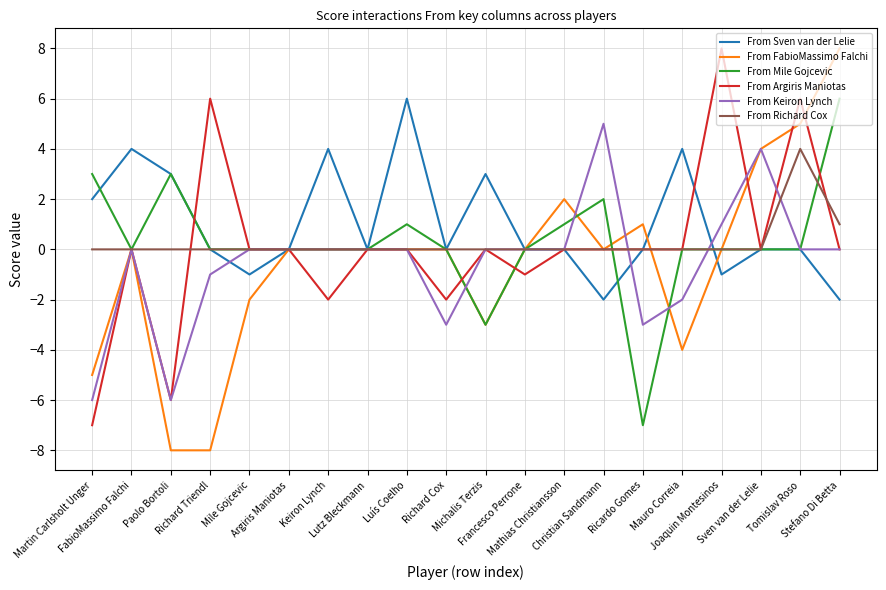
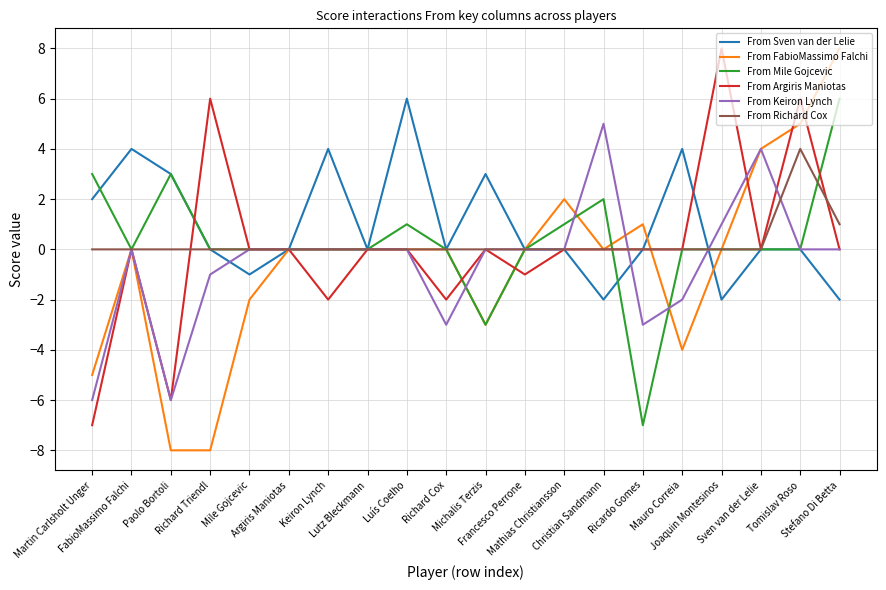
  {
    "From Sven van der Lelie": {
      "Martin Carlsholt Unger": 2,
      "FabioMassimo Falchi": 4,
      "Mile Gojcevic": -1,
      "Keiron Lynch": 4,
      "Luís Coelho": 6,
      "Michalis Terzis": 3,
      "Christian Sandmann": -2,
      "Mauro Correia": 4,
-     "Joaquin Montesinos": -1,
+     "Joaquin Montesinos": -2,
      "Stefano Di Betta": -2
    },
    "From FabioMassimo Falchi": {
      "Martin Carlsholt Unger": -5,
      "Paolo Bortoli": -8,
      "Richard Triendl": -8,
      "Mile Gojcevic": -2,
      "Mathias Christiansson": 2,
      "Ricardo Gomes": 1,
      "Mauro Correia": -4
    },
    "From Mile Gojcevic": {
      "Martin Carlsholt Unger": 3,
      "Luís Coelho": 1,
      "Mathias Christiansson": 1,
      "Christian Sandmann": 2,
      "Ricardo Gomes": -7
    },
    "From Argiris Maniotas": {
      "Martin Carlsholt Unger": -7,
      "Richard Triendl": 6,
      "Keiron Lynch": -2,
      "Richard Cox": -2,
      "Francesco Perrone": -1
    },
    "From Keiron Lynch": {
      "Martin Carlsholt Unger": -6,
      "Richard Triendl": -1,
      "Richard Cox": -3,
      "Christian Sandmann": 5,
      "Ricardo Gomes": -3,
      "Mauro Correia": -2,
      "Joaquin Montesinos": 1
    },
    "From Richard Cox": {
      "Martin Carlsholt Unger": 0,
      "Paolo Bortoli": 0,
      "Tomislav Roso": 4,
      "Stefano Di Betta": 1
    }
  }
